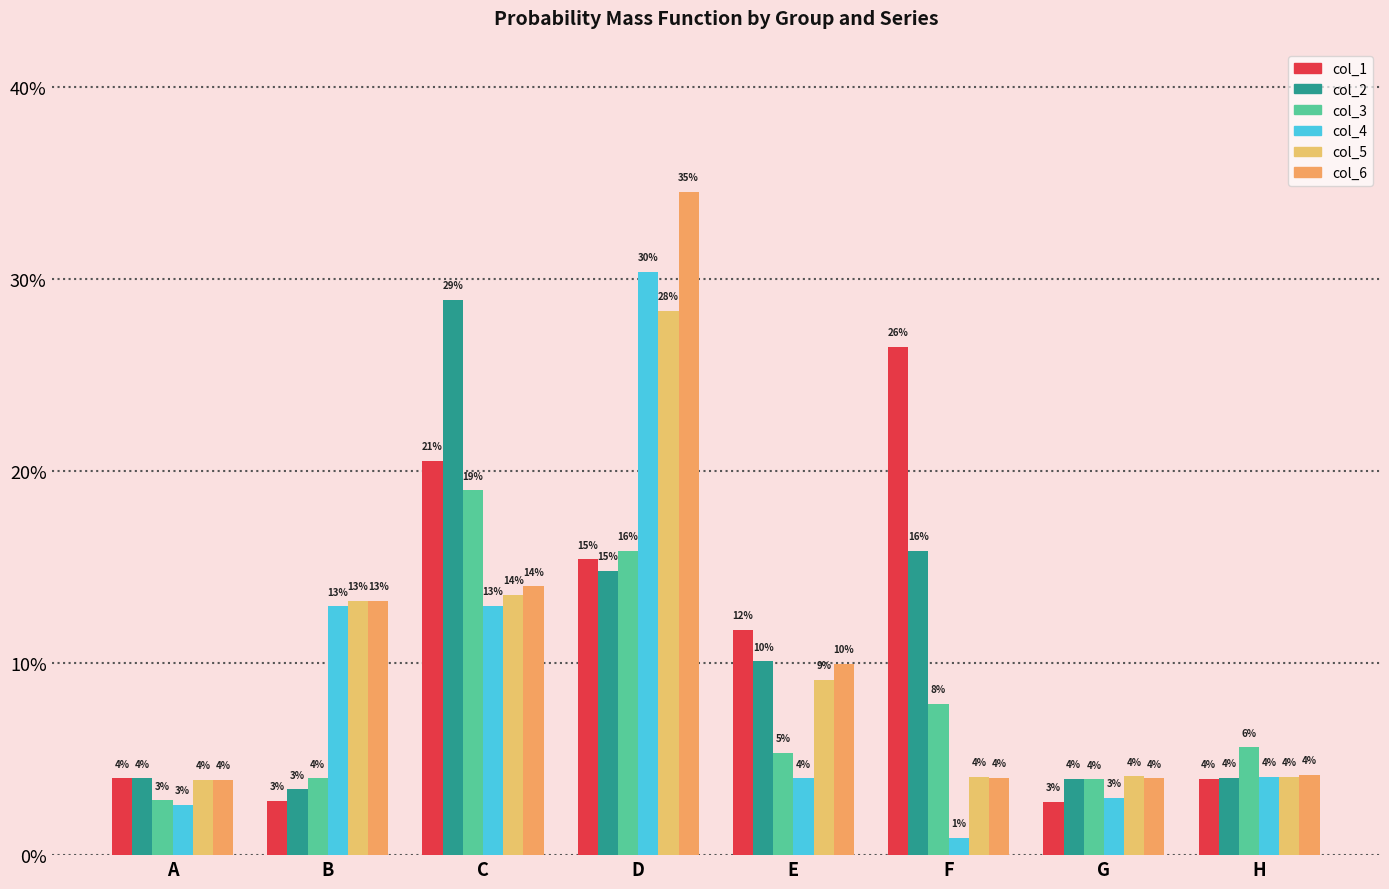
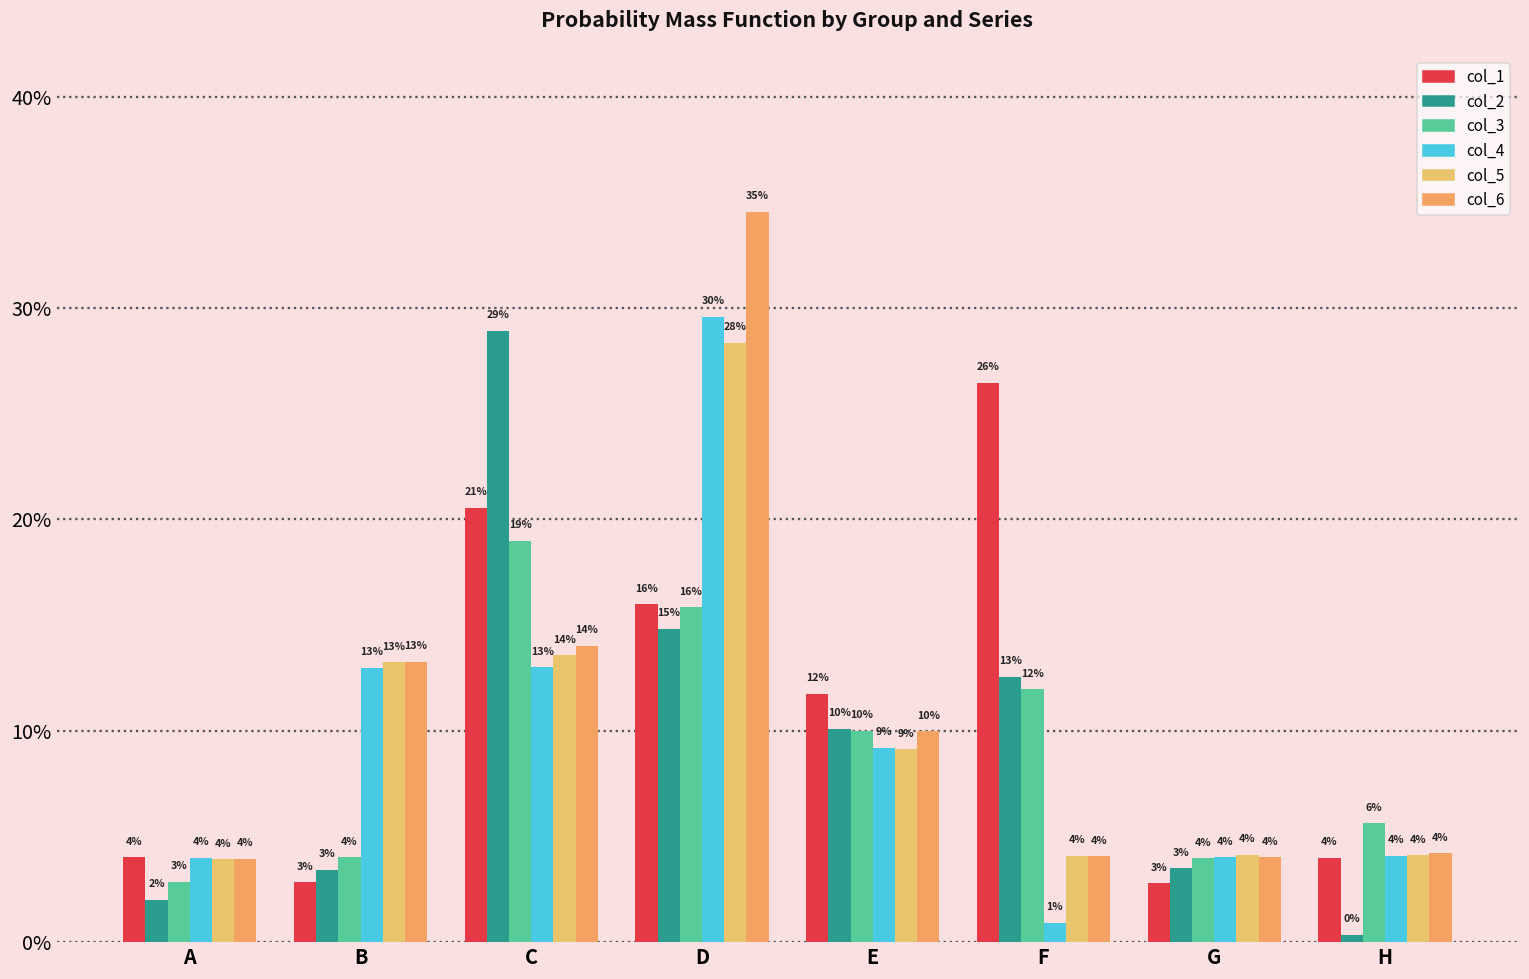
  {
    "col_1": {
      "A": "4%",
      "B": "3%",
      "C": "21%",
-     "D": "15%",
+     "D": "16%",
      "E": "12%",
      "F": "26%",
      "G": "3%",
      "H": "4%"
    },
    "col_2": {
-     "A": "4%",
+     "A": "2%",
      "B": "3%",
      "C": "29%",
      "D": "15%",
      "E": "10%",
-     "F": "16%",
-     "G": "4%",
-     "H": "4%"
+     "F": "13%",
+     "G": "3%",
+     "H": "0%"
    },
    "col_3": {
      "A": "3%",
      "B": "4%",
      "C": "19%",
      "D": "16%",
-     "E": "5%",
-     "F": "8%",
+     "E": "10%",
+     "F": "12%",
      "G": "4%",
      "H": "6%"
    },
    "col_4": {
-     "A": "3%",
+     "A": "4%",
      "B": "13%",
      "C": "13%",
-     "D": "30.4%",
-     "E": "4%",
+     "D": "29.6%",
+     "E": "9%",
      "F": "1%",
-     "G": "3%",
+     "G": "4%",
      "H": "4%"
    }
  }
